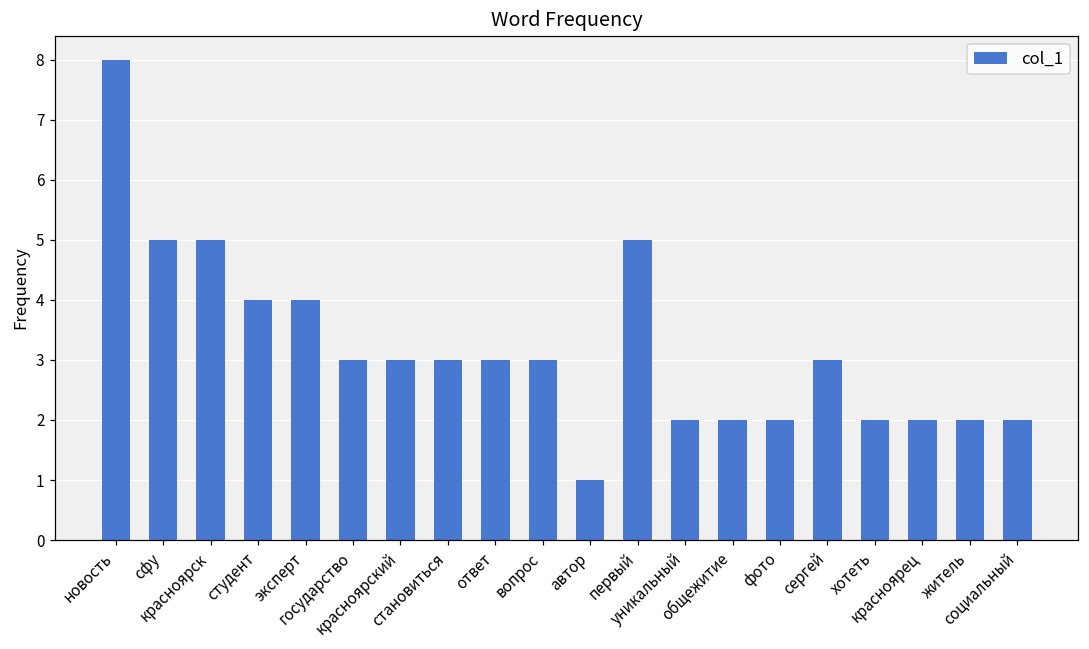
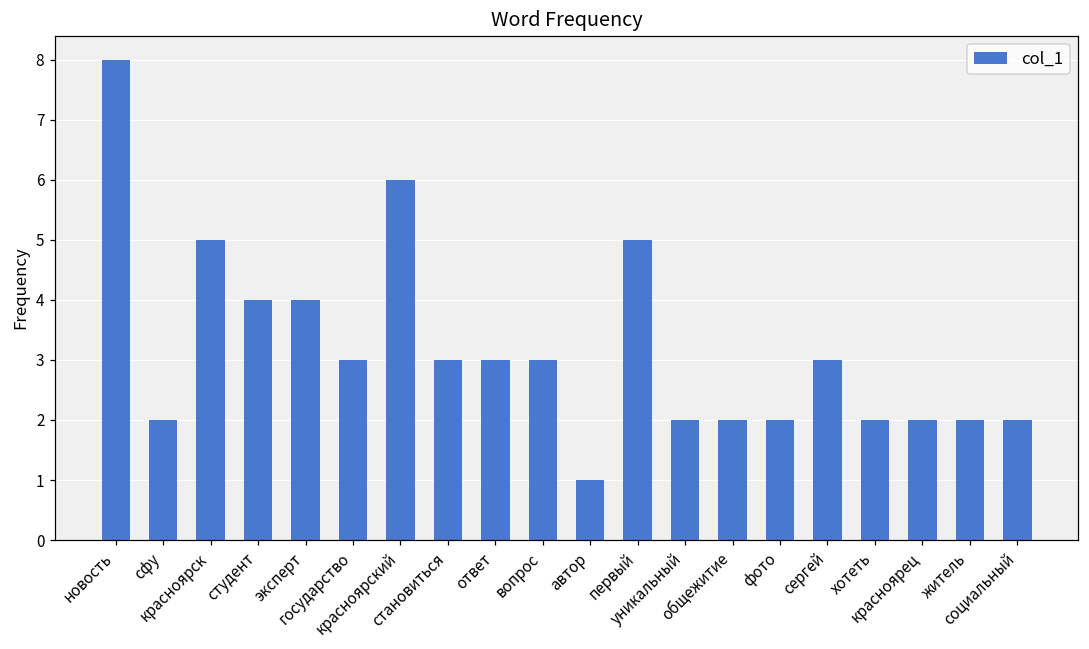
  {
    "новость": 8,
-   "сфу": 5,
+   "сфу": 2,
    "красноярск": 5,
    "студент": 4,
    "эксперт": 4,
    "государство": 3,
-   "красноярский": 3,
+   "красноярский": 6,
    "становиться": 3,
    "ответ": 3,
    "вопрос": 3,
    "автор": 1,
    "первый": 5,
    "уникальный": 2,
    "общежитие": 2,
    "фото": 2,
    "сергей": 3,
    "хотеть": 2,
    "красноярец": 2,
    "житель": 2,
    "социальный": 2
  }
